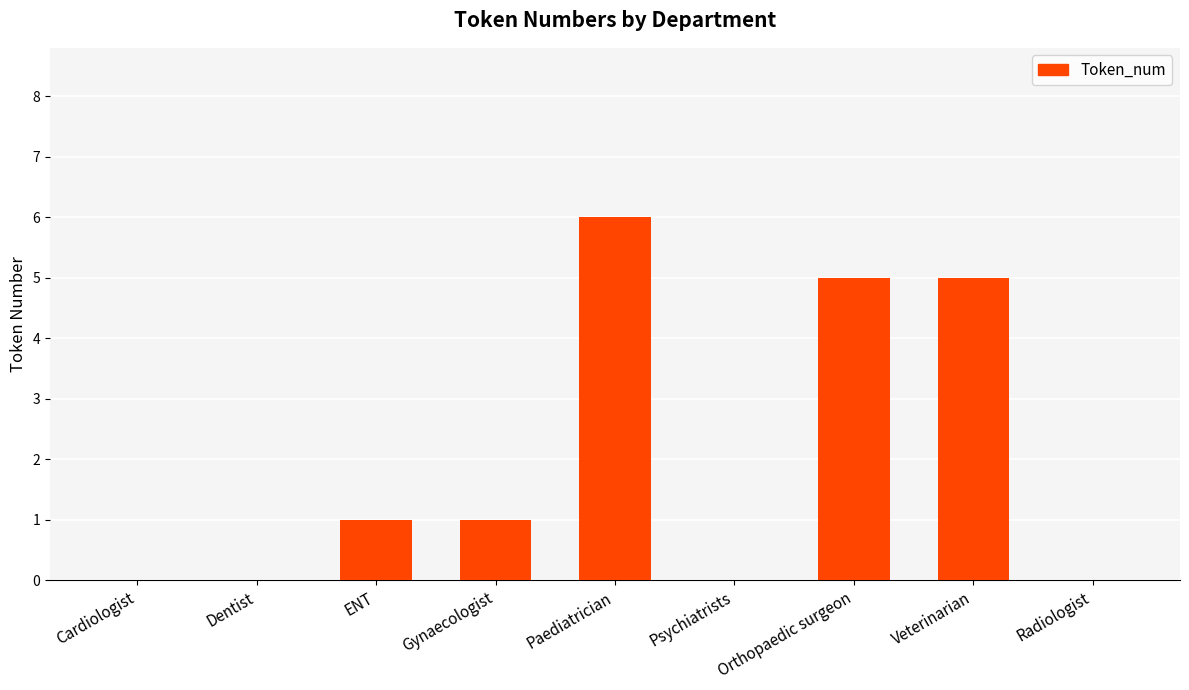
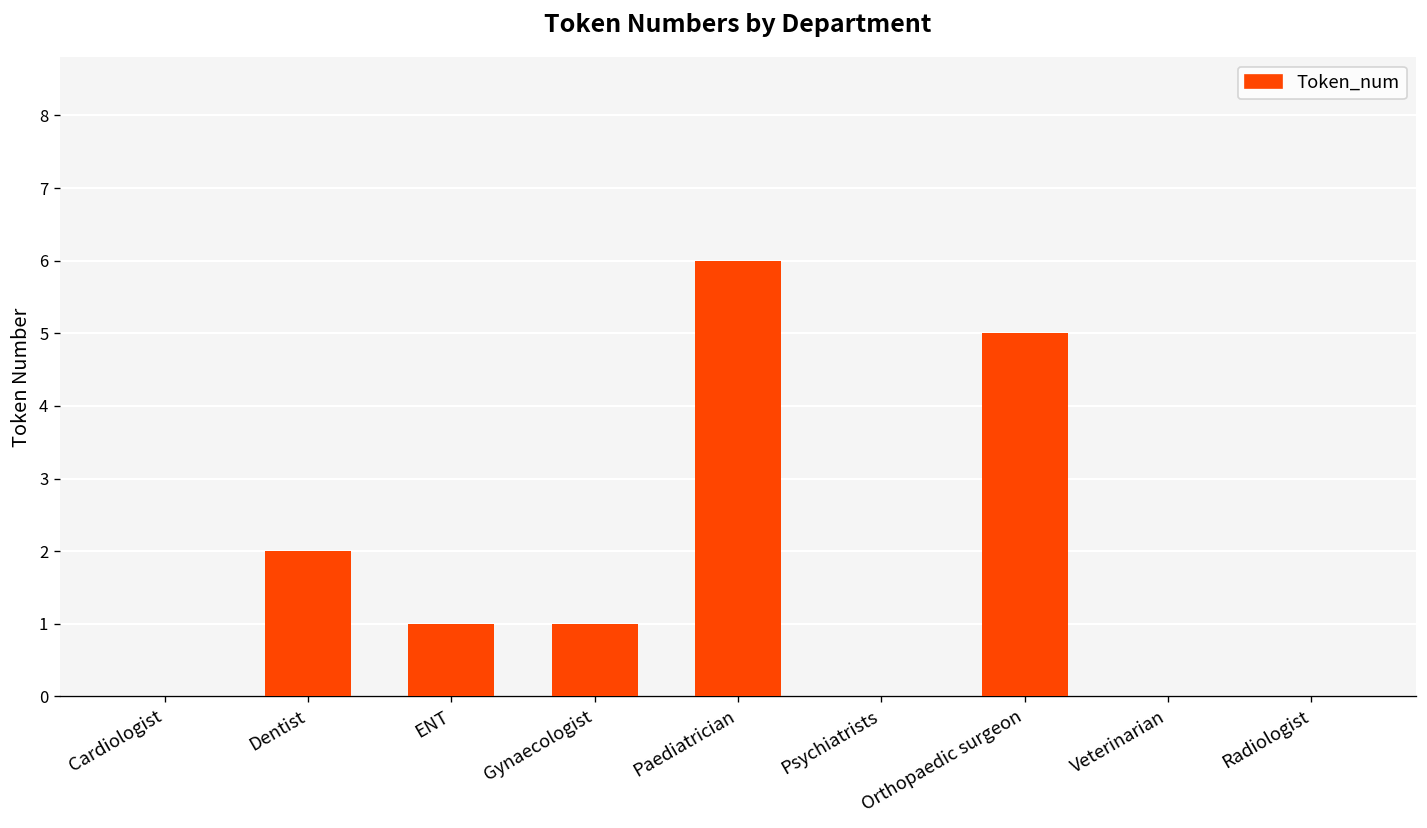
  {
    "Cardiologist": 0,
-   "Dentist": 0,
+   "Dentist": 2,
    "ENT": 1,
    "Gynaecologist": 1,
    "Paediatrician": 6,
    "Psychiatrists": 0,
    "Orthopaedic surgeon": 5,
-   "Veterinarian": 5,
+   "Veterinarian": 0,
    "Radiologist": 0
  }
